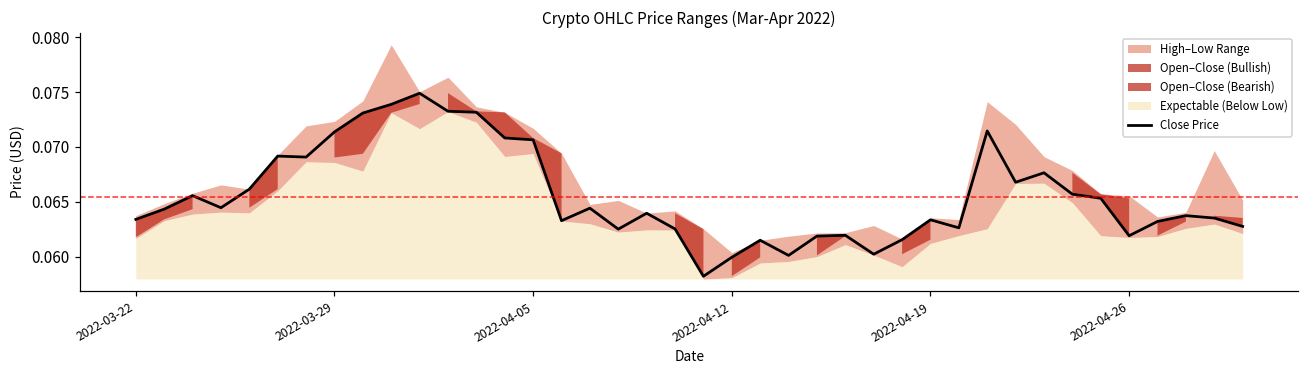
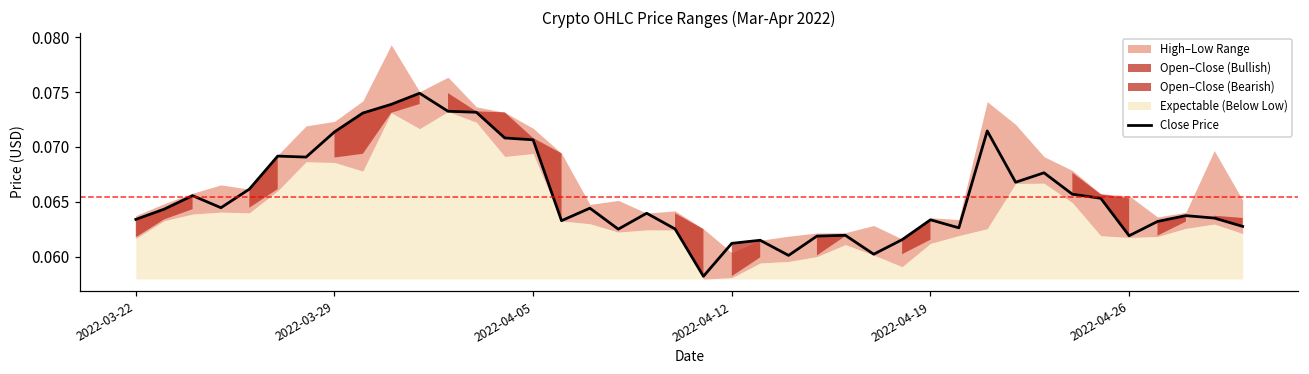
  {
    "Close Price": {
      "2022-03-22": 0.063,
      "2022-03-29": 0.071,
      "2022-04-05": 0.071,
-     "2022-04-12": 0.060
+     "2022-04-12": 0.061
    },
    "Expectable (Below Low)": {
      "2022-03-22": 0.062,
      "2022-03-29": 0.069,
      "2022-04-05": 0.069,
      "2022-04-19": 0.061
    }
  }
